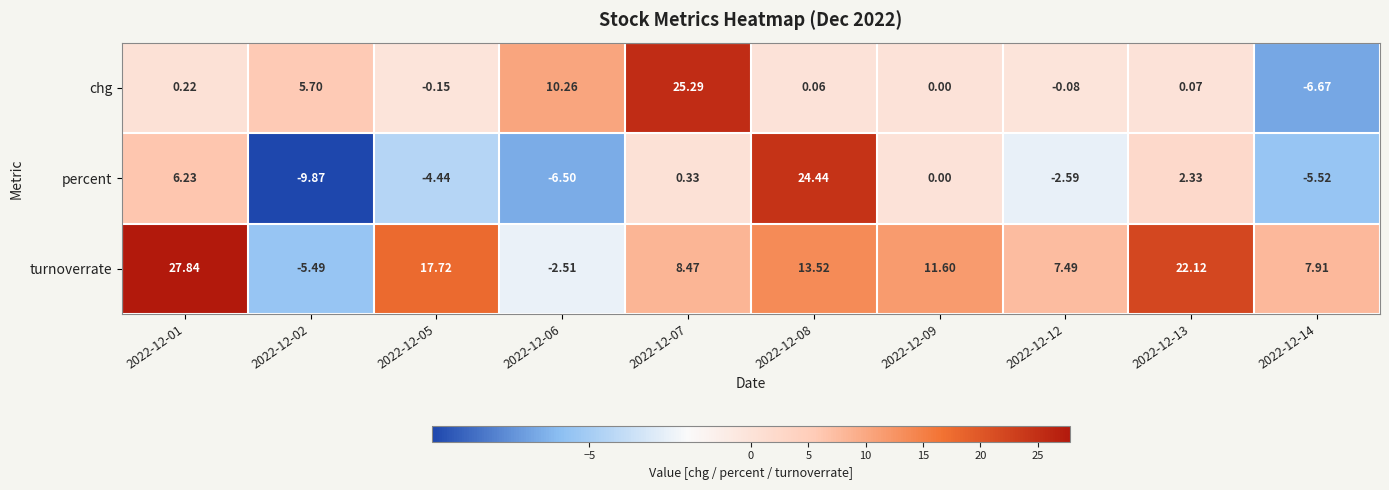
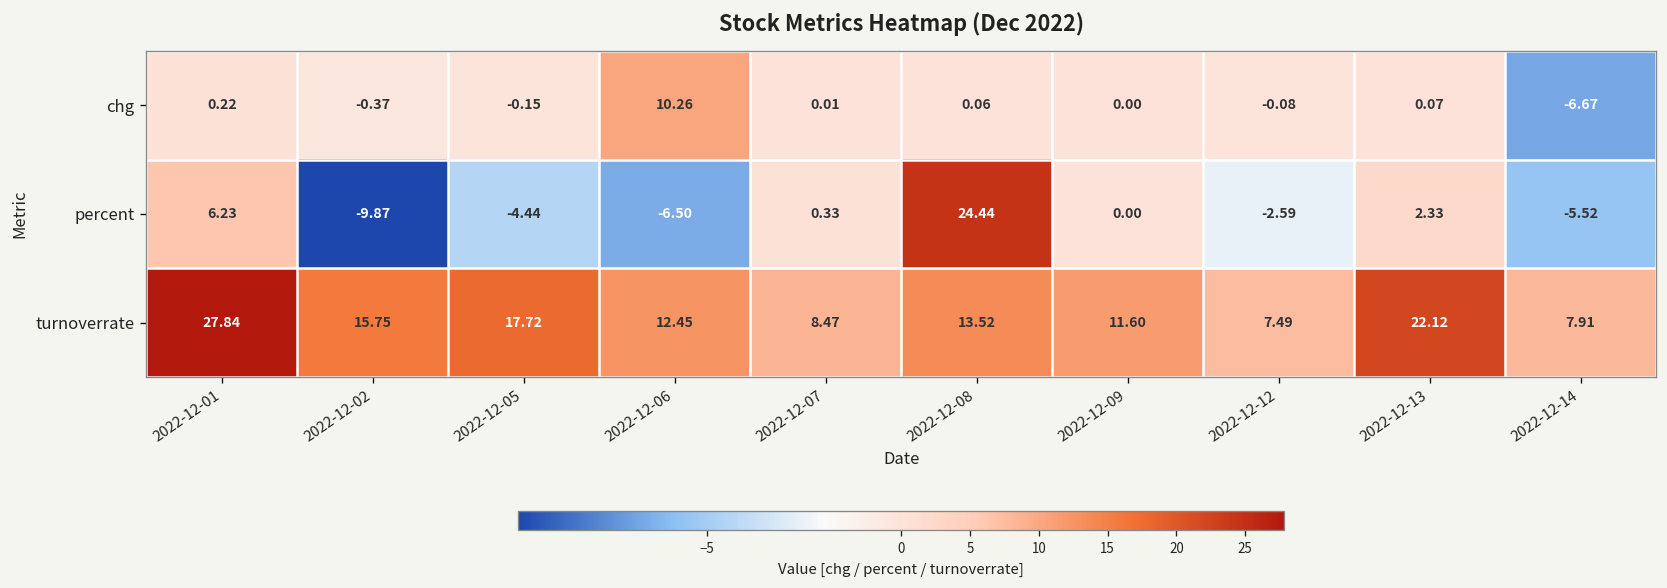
  {
    "chg": {
      "2022-12-01": 0.22,
-     "2022-12-02": 5.70,
+     "2022-12-02": -0.37,
      "2022-12-05": -0.15,
      "2022-12-06": 10.26,
-     "2022-12-07": 25.29,
+     "2022-12-07": 0.01,
      "2022-12-08": 0.06,
      "2022-12-09": 0.00,
      "2022-12-12": -0.08,
      "2022-12-13": 0.07,
      "2022-12-14": -6.67
    },
    "percent": {
      "2022-12-01": 6.23,
      "2022-12-02": -9.87,
      "2022-12-05": -4.44,
      "2022-12-06": -6.50,
      "2022-12-07": 0.33,
      "2022-12-08": 24.44,
      "2022-12-09": 0.00,
      "2022-12-12": -2.59,
      "2022-12-13": 2.33,
      "2022-12-14": -5.52
    },
    "turnoverrate": {
      "2022-12-01": 27.84,
-     "2022-12-02": -5.49,
+     "2022-12-02": 15.75,
      "2022-12-05": 17.72,
-     "2022-12-06": -2.51,
+     "2022-12-06": 12.45,
      "2022-12-07": 8.47,
      "2022-12-08": 13.52,
      "2022-12-09": 11.60,
      "2022-12-12": 7.49,
      "2022-12-13": 22.12,
      "2022-12-14": 7.91
    }
  }
